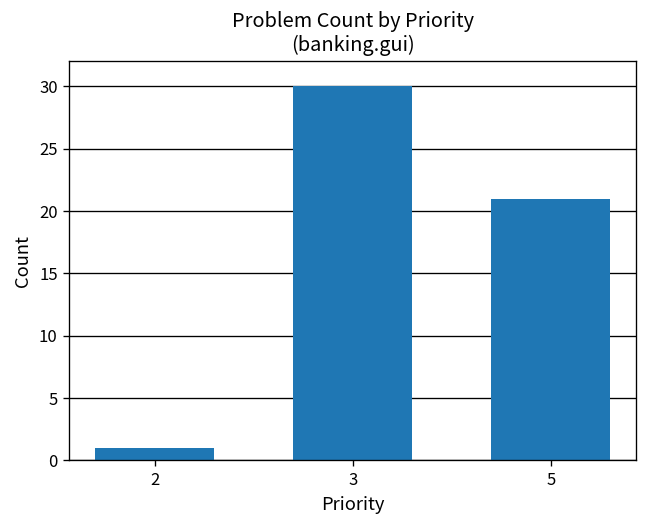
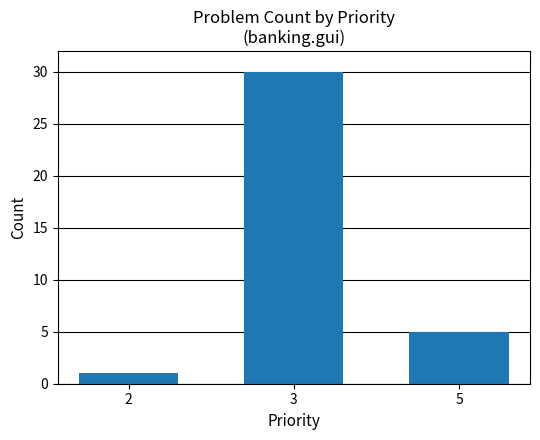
  {
    "2": 1,
    "3": 30,
-   "5": 21
+   "5": 5
  }
